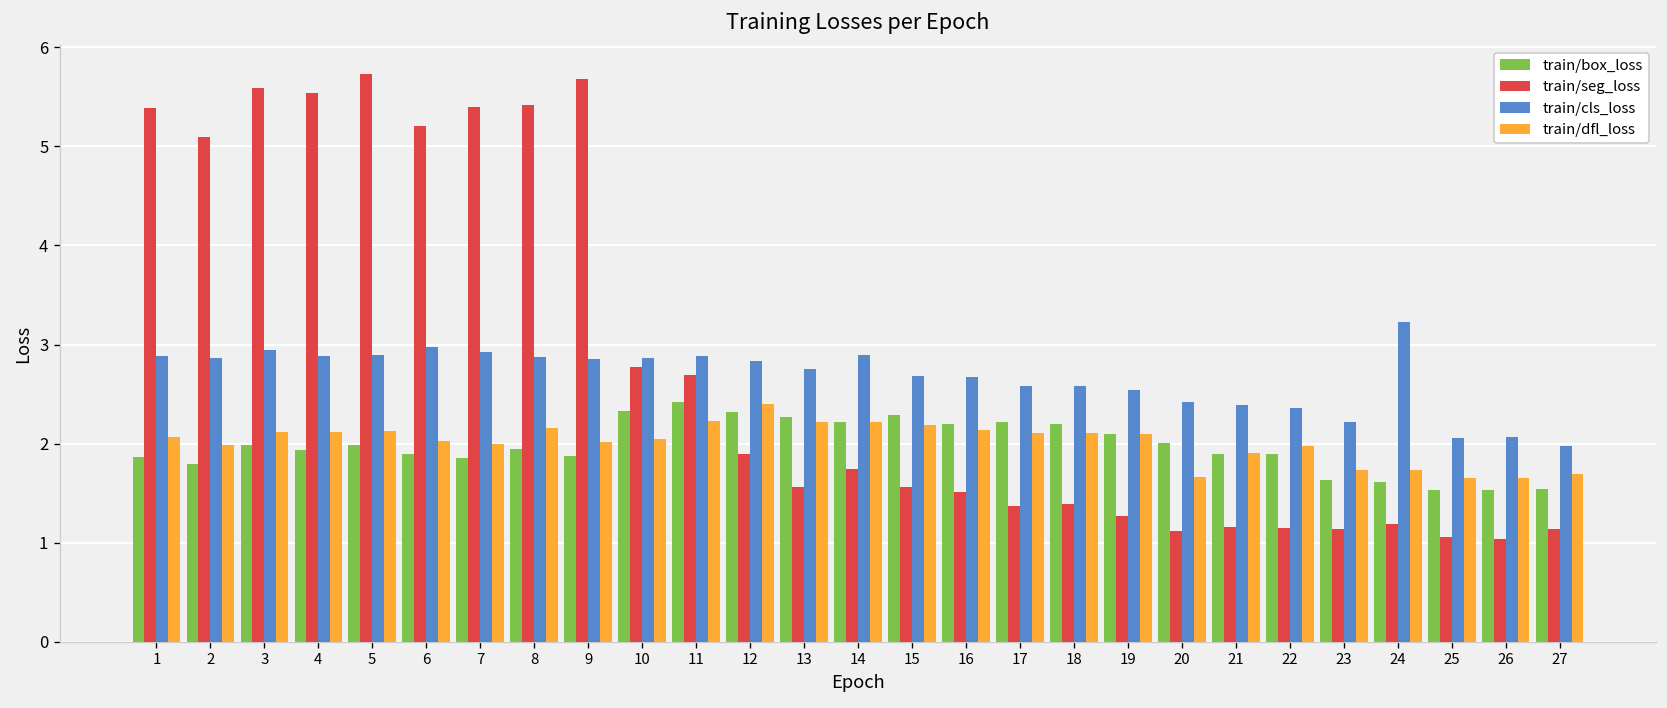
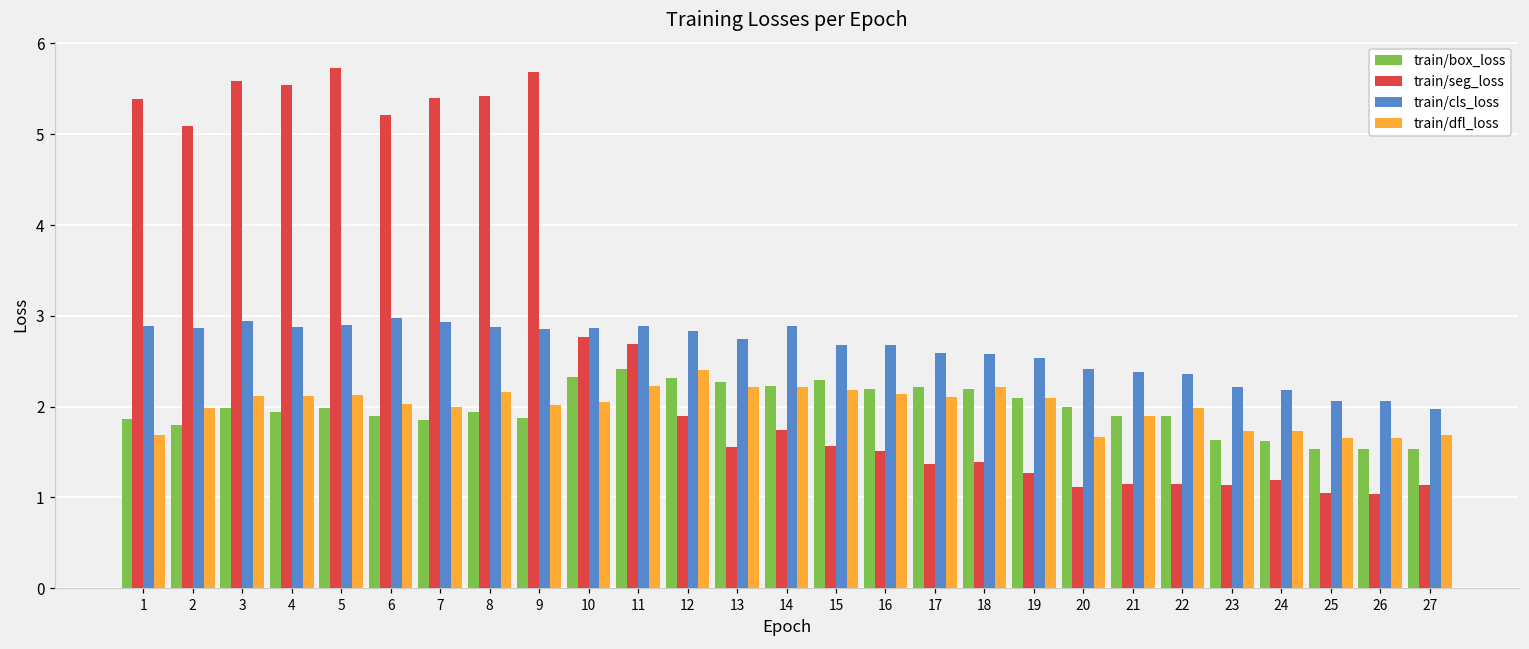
  {
    "train/box_loss": {
      "1": 1.9,
      "2": 1.8,
      "3": 2.0,
      "4": 1.9,
      "5": 2.0,
      "6": 1.9,
      "7": 1.9,
      "8": 1.9,
      "9": 1.9,
      "10": 2.3,
      "11": 2.4,
      "12": 2.3,
      "13": 2.3,
      "14": 2.2,
      "15": 2.3,
      "16": 2.2,
      "17": 2.2,
      "18": 2.2,
      "19": 2.1,
      "20": 2.0,
      "21": 1.9,
      "22": 1.9,
      "23": 1.6,
      "24": 1.6,
      "25": 1.5,
      "26": 1.5,
      "27": 1.5
    },
    "train/seg_loss": {
      "1": 5.4,
      "2": 5.1,
      "3": 5.6,
      "4": 5.5,
      "5": 5.7,
      "6": 5.2,
      "7": 5.4,
      "8": 5.4,
      "9": 5.7,
      "10": 2.8,
      "11": 2.7,
      "12": 1.9,
      "13": 1.6,
      "14": 1.7,
      "15": 1.6,
      "16": 1.5,
      "17": 1.4,
      "18": 1.4,
      "19": 1.3,
      "20": 1.1,
      "21": 1.2,
      "22": 1.2,
      "23": 1.1,
      "24": 1.2,
      "25": 1.1,
      "26": 1.0,
      "27": 1.1
    },
    "train/cls_loss": {
      "1": 2.9,
      "2": 2.9,
      "3": 2.9,
      "4": 2.9,
      "5": 2.9,
      "6": 3.0,
      "7": 2.9,
      "8": 2.9,
      "9": 2.9,
      "10": 2.9,
      "11": 2.9,
      "12": 2.8,
      "13": 2.7,
      "14": 2.9,
      "15": 2.7,
      "16": 2.7,
      "17": 2.6,
      "18": 2.6,
      "19": 2.5,
      "20": 2.4,
      "21": 2.4,
      "22": 2.4,
      "23": 2.2,
-     "24": 3.2,
+     "24": 2.2,
      "25": 2.1,
      "26": 2.1,
      "27": 2.0
    },
    "train/dfl_loss": {
-     "1": 2.1,
+     "1": 1.7,
      "2": 2.0,
      "3": 2.1,
      "4": 2.1,
      "5": 2.1,
      "6": 2.0,
      "7": 2.0,
      "8": 2.2,
      "9": 2.0,
      "10": 2.1,
      "11": 2.2,
      "12": 2.4,
      "13": 2.2,
      "14": 2.2,
      "15": 2.2,
      "16": 2.1,
      "17": 2.1,
-     "18": 2.1,
+     "18": 2.2,
      "19": 2.1,
      "20": 1.7,
      "21": 1.9,
      "22": 2.0,
      "23": 1.7,
      "24": 1.7,
      "25": 1.7,
      "26": 1.7,
      "27": 1.7
    }
  }
